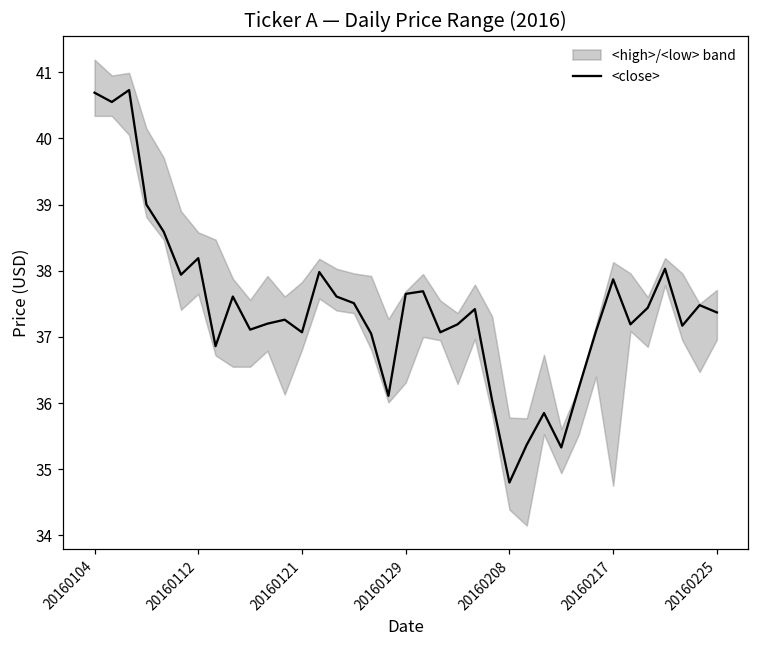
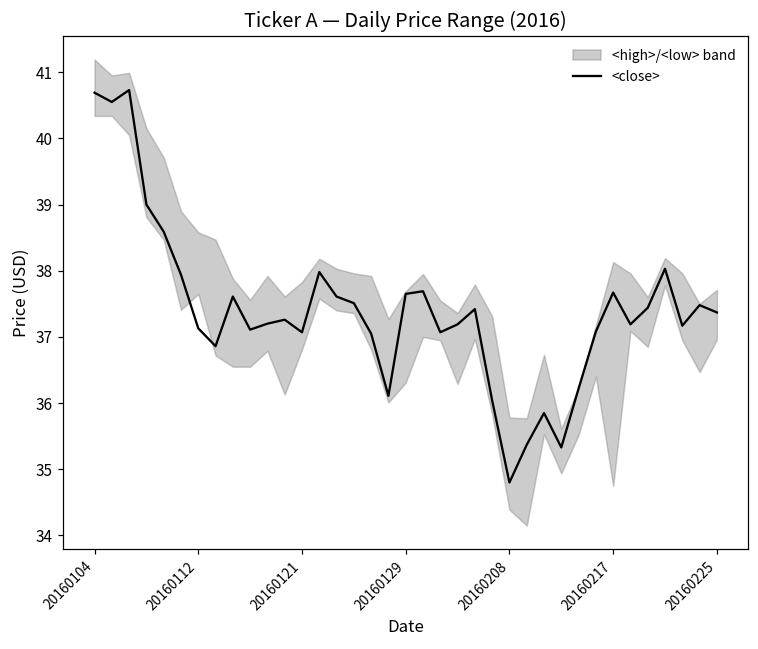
  {
    "<close>": {
      "20160104": 40.7,
-     "20160112": 38.2,
+     "20160112": 37.1,
      "20160121": 37.1,
      "20160208": 34.8,
-     "20160217": 37.9,
+     "20160217": 37.7,
      "20160225": 37.4
    }
  }
